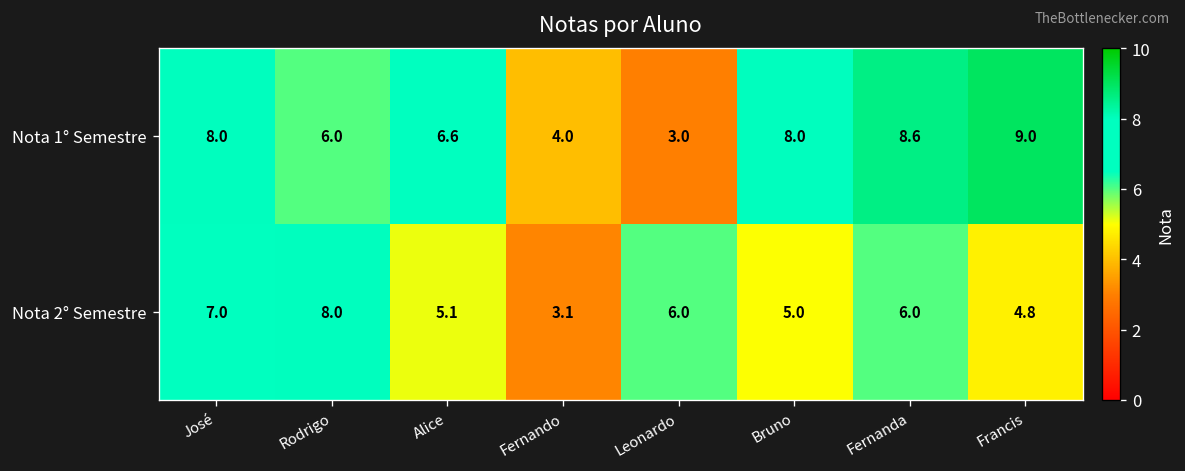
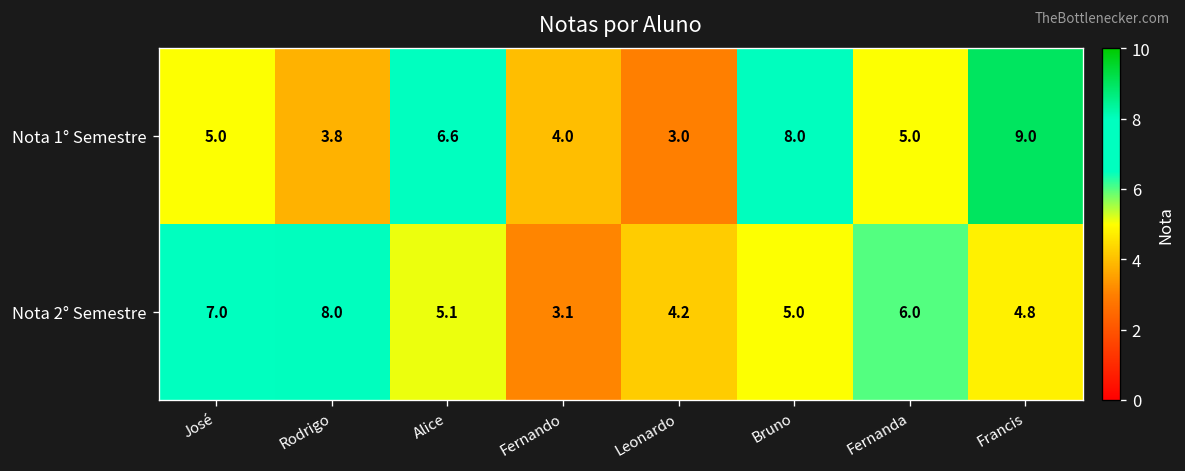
  {
    "Nota 1° Semestre": {
-     "José": 8.0,
-     "Rodrigo": 6.0,
+     "José": 5.0,
+     "Rodrigo": 3.8,
      "Alice": 6.6,
      "Fernando": 4.0,
      "Leonardo": 3.0,
      "Bruno": 8.0,
-     "Fernanda": 8.6,
+     "Fernanda": 5.0,
      "Francis": 9.0
    },
    "Nota 2° Semestre": {
      "José": 7.0,
      "Rodrigo": 8.0,
      "Alice": 5.1,
      "Fernando": 3.1,
-     "Leonardo": 6.0,
+     "Leonardo": 4.2,
      "Bruno": 5.0,
      "Fernanda": 6.0,
      "Francis": 4.8
    }
  }
